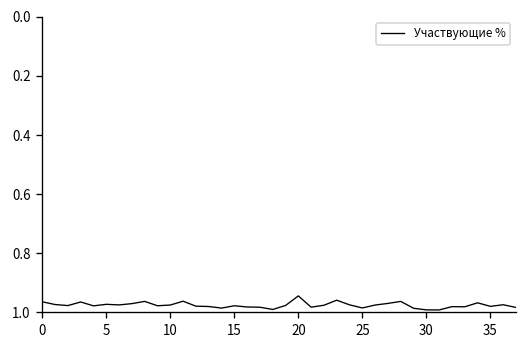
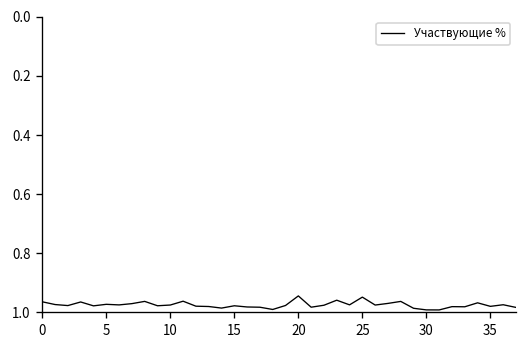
  {
    "0": 0.96,
    "5": 0.97,
    "10": 0.98,
    "15": 0.98,
    "20": 0.94,
-   "25": 0.99,
+   "25": 0.95,
    "30": 0.99,
    "35": 0.98
  }
